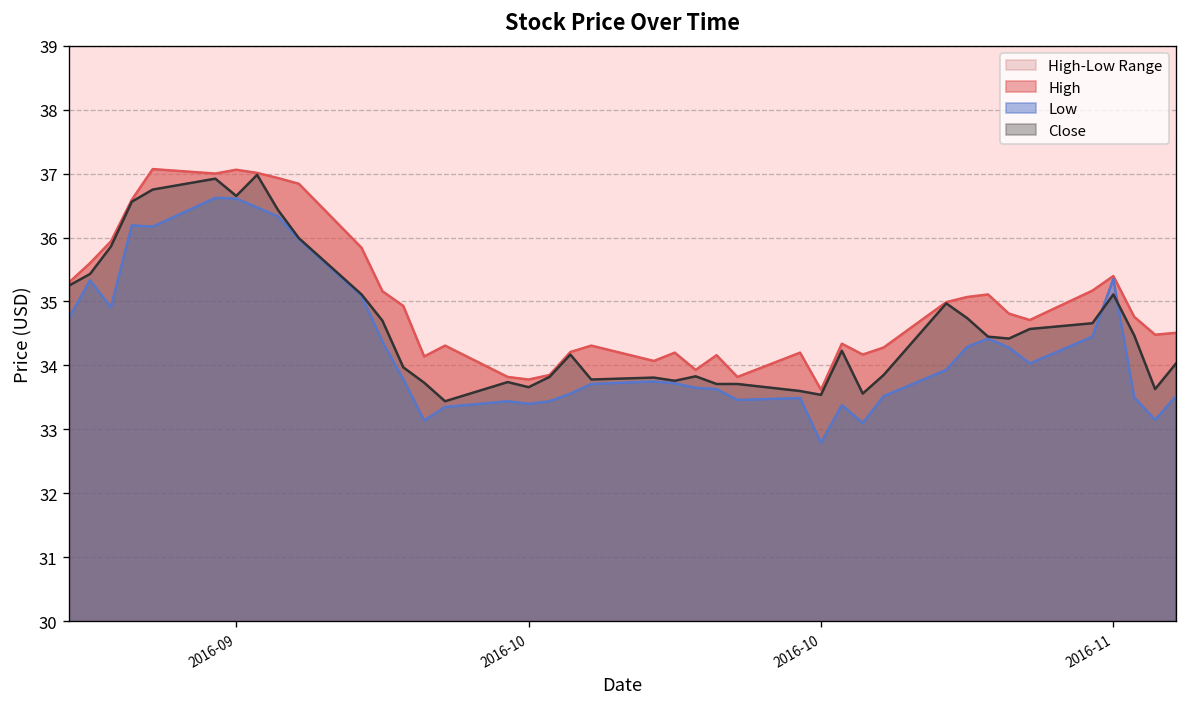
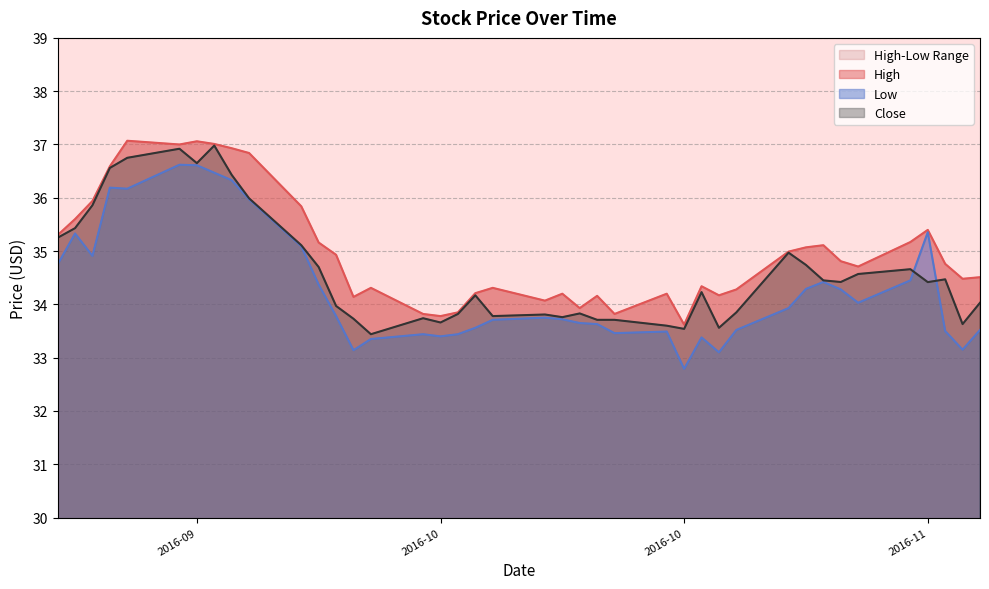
  {
    "High": {
      "2016-09": 37.1
    },
    "Close": {
-     "2016-11": 35.1
+     "2016-11": 34.4
    }
  }
